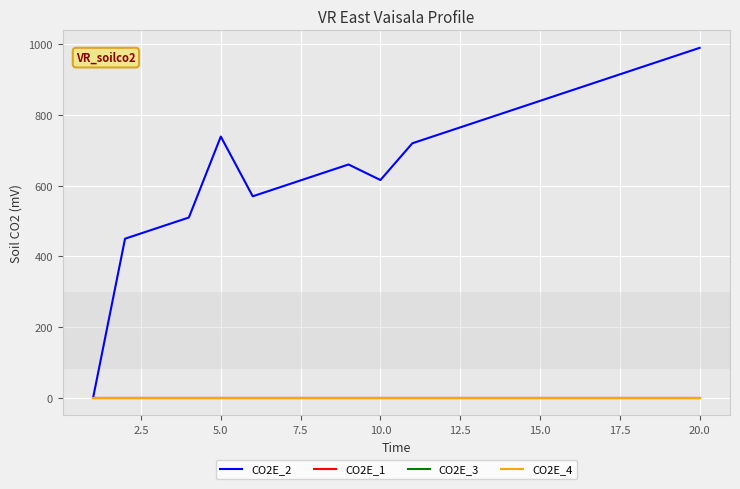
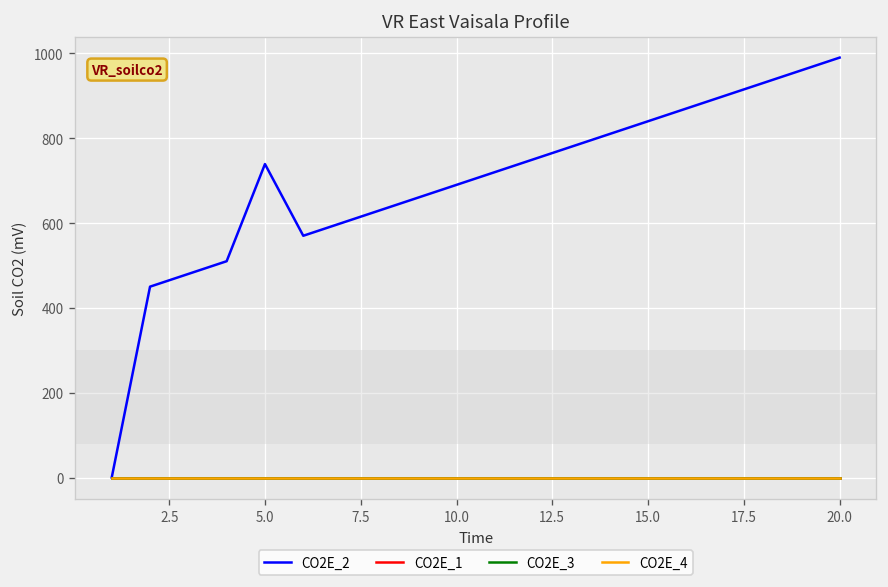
  {
    "CO2E_2": {
      "5.0": 740,
-     "10.0": 620,
+     "10.0": 690,
      "15.0": 840,
      "20.0": 990
    },
    "CO2E_4": {
      "5.0": 0,
      "10.0": 0,
      "15.0": 0,
      "20.0": 0
    }
  }
